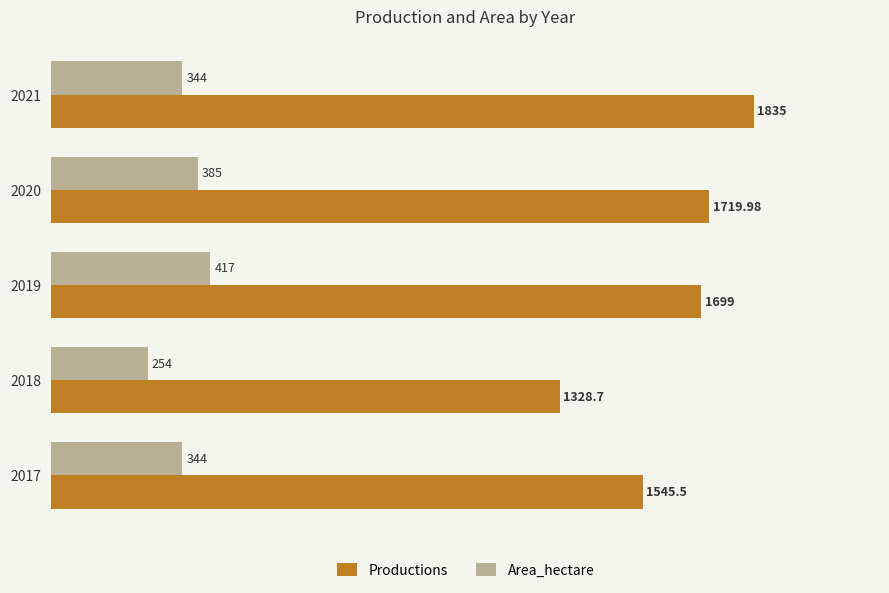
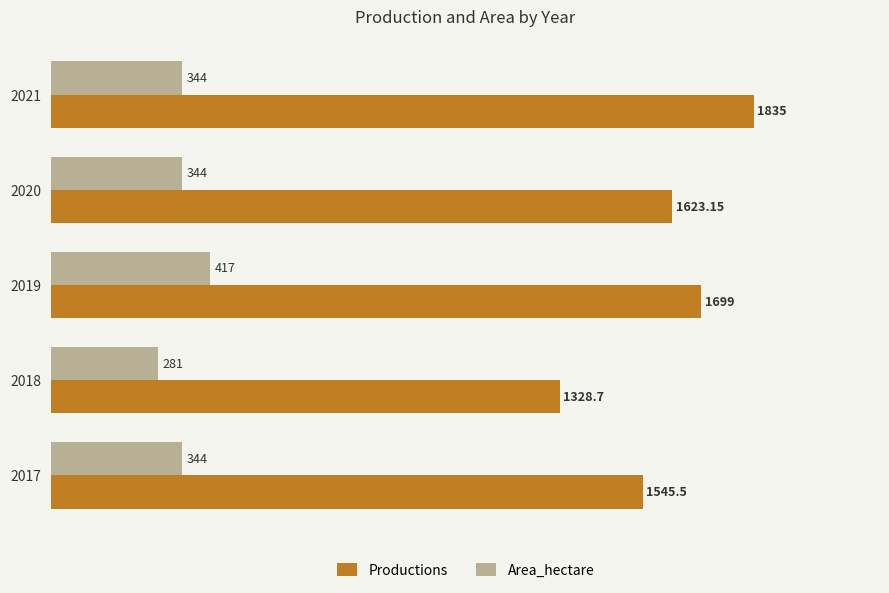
  {
    "Productions": {
      "2021": 1835,
-     "2020": 1719.98,
+     "2020": 1623.15,
      "2019": 1699,
      "2018": 1328.7,
      "2017": 1545.5
    },
    "Area_hectare": {
      "2021": 344,
-     "2020": 385,
+     "2020": 344,
      "2019": 417,
-     "2018": 254,
+     "2018": 281,
      "2017": 344
    }
  }
